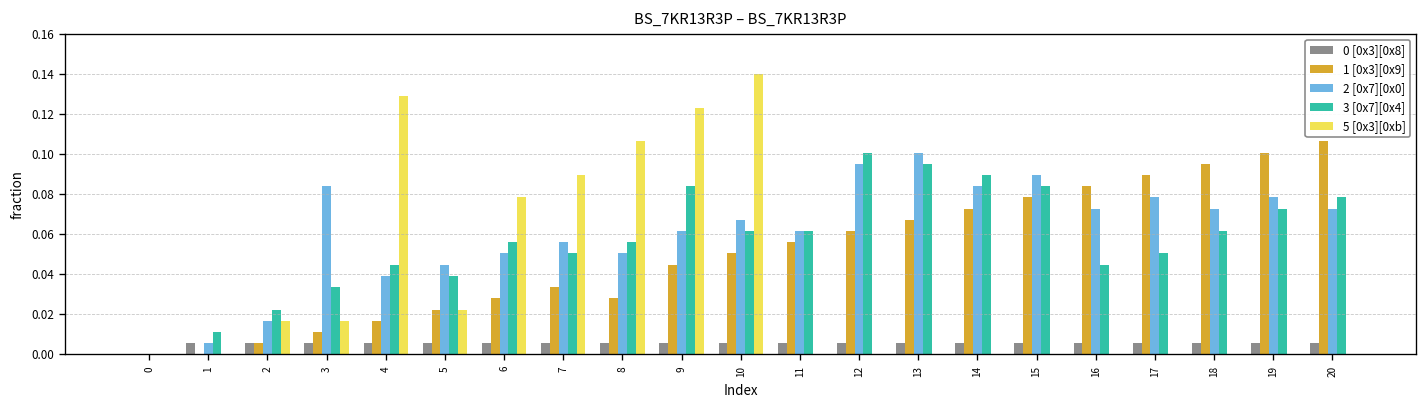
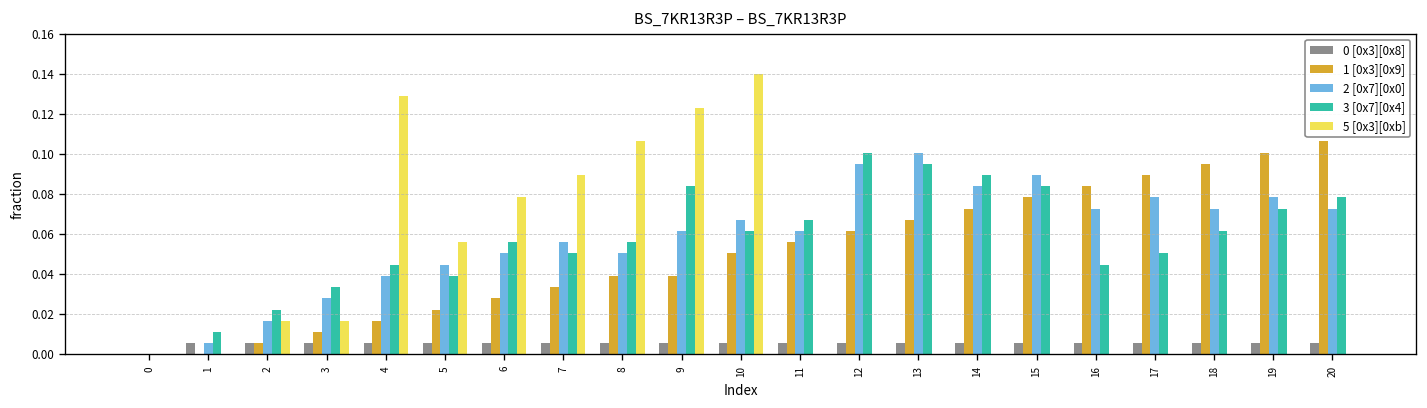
  {
    "0 [0x3][0x8]": {
      "0": 0.000,
      "1": 0.006,
      "2": 0.006,
      "3": 0.006,
      "4": 0.006,
      "5": 0.006,
      "6": 0.006,
      "7": 0.006,
      "8": 0.006,
      "9": 0.006,
      "10": 0.006,
      "11": 0.006,
      "12": 0.006,
      "13": 0.006,
      "14": 0.006,
      "15": 0.006,
      "16": 0.006,
      "17": 0.006,
      "18": 0.006,
      "19": 0.006,
      "20": 0.006
    },
    "1 [0x3][0x9]": {
      "0": 0.000,
      "1": 0.000,
      "2": 0.006,
      "3": 0.011,
      "4": 0.017,
      "5": 0.022,
      "6": 0.028,
      "7": 0.034,
-     "8": 0.028,
-     "9": 0.045,
+     "8": 0.039,
+     "9": 0.039,
      "10": 0.050,
      "11": 0.056,
      "12": 0.062,
      "13": 0.067,
      "14": 0.073,
      "15": 0.078,
      "16": 0.084,
      "17": 0.090,
      "18": 0.095,
      "19": 0.101,
      "20": 0.106
    },
    "2 [0x7][0x0]": {
      "0": 0.000,
      "1": 0.006,
      "2": 0.017,
-     "3": 0.084,
+     "3": 0.028,
      "4": 0.039,
      "5": 0.045,
      "6": 0.050,
      "7": 0.056,
      "8": 0.050,
      "9": 0.062,
      "10": 0.067,
      "11": 0.062,
      "12": 0.095,
      "13": 0.101,
      "14": 0.084,
      "15": 0.090,
      "16": 0.073,
      "17": 0.078,
      "18": 0.073,
      "19": 0.078,
      "20": 0.073
    },
    "3 [0x7][0x4]": {
      "0": 0.000,
      "1": 0.011,
      "2": 0.022,
      "3": 0.034,
      "4": 0.045,
      "5": 0.039,
      "6": 0.056,
      "7": 0.050,
      "8": 0.056,
      "9": 0.084,
      "10": 0.062,
-     "11": 0.062,
+     "11": 0.067,
      "12": 0.101,
      "13": 0.095,
      "14": 0.090,
      "15": 0.084,
      "16": 0.045,
      "17": 0.050,
      "18": 0.062,
      "19": 0.073,
      "20": 0.078
    },
    "5 [0x3][0xb]": {
      "0": 0.000,
      "1": 0.000,
      "2": 0.017,
      "3": 0.017,
      "4": 0.129,
-     "5": 0.022,
+     "5": 0.056,
      "6": 0.078,
      "7": 0.090,
      "8": 0.106,
      "9": 0.123,
      "10": 0.140,
      "11": 0.000,
      "12": 0.000,
      "13": 0.000,
      "14": 0.000,
      "15": 0.000,
      "16": 0.000,
      "17": 0.000,
      "18": 0.000,
      "19": 0.000,
      "20": 0.000
    }
  }
